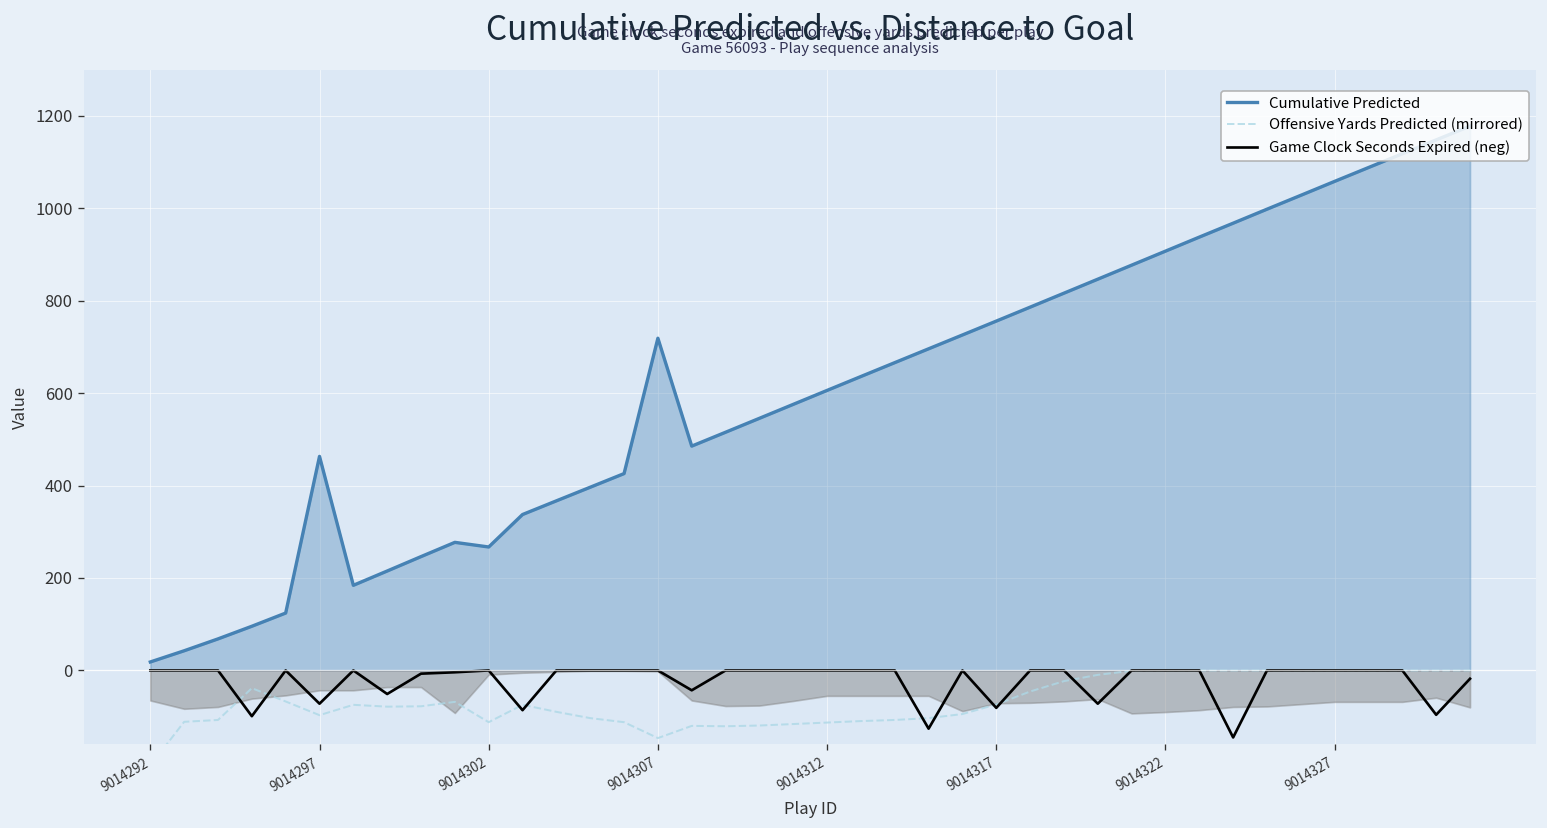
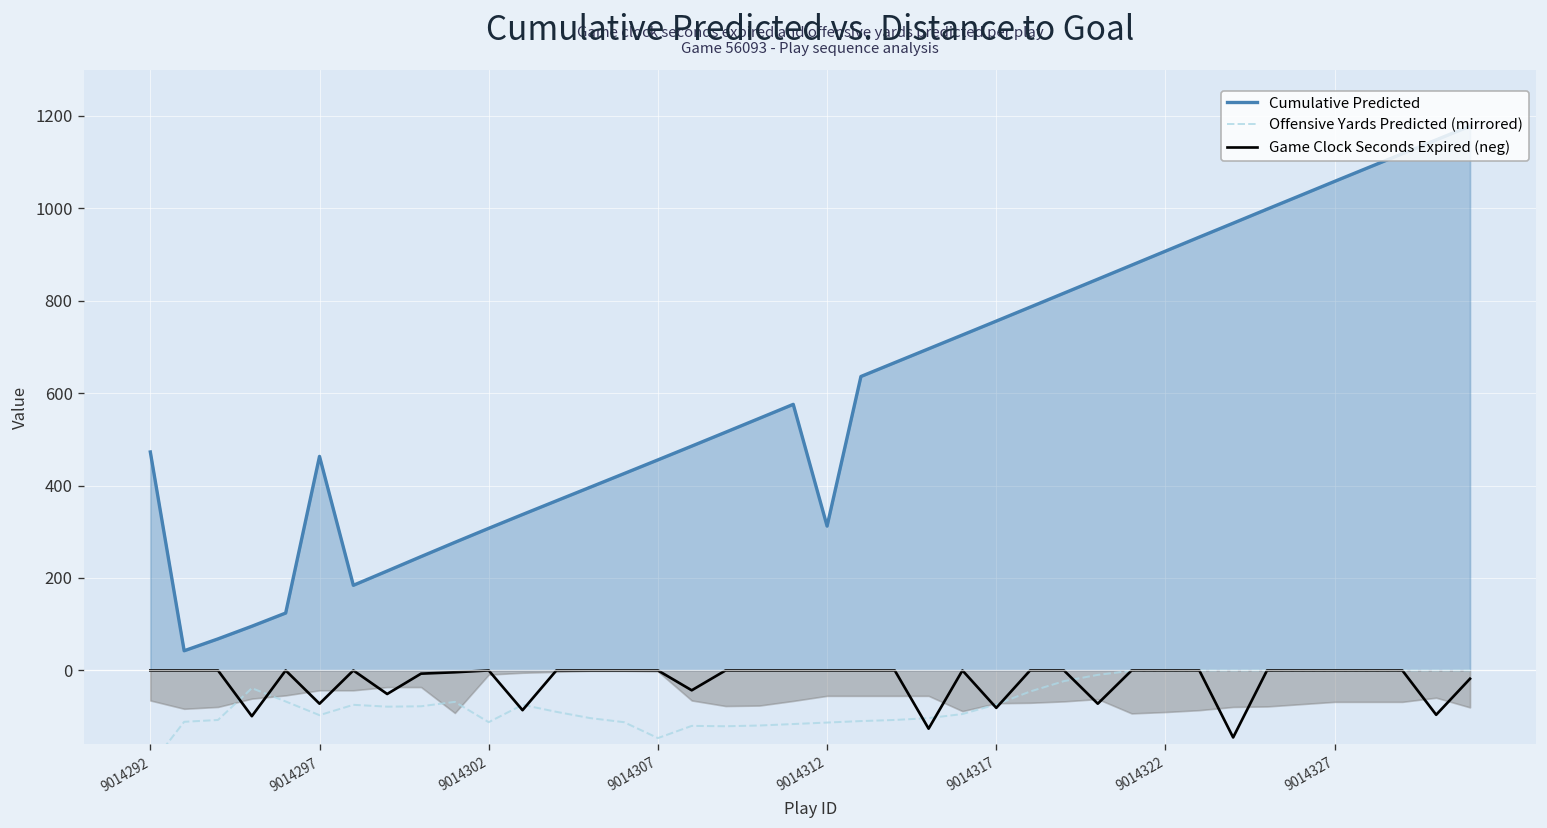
  {
    "Cumulative Predicted": {
-     "9014292": 20,
+     "9014292": 470,
      "9014297": 460,
-     "9014302": 270,
-     "9014307": 720,
-     "9014312": 610,
+     "9014302": 310,
+     "9014307": 460,
+     "9014312": 310,
      "9014317": 760,
      "9014322": 910,
      "9014327": 1060
    },
    "Offensive Yards Predicted (mirrored)": {
      "9014297": -100,
      "9014302": -110,
      "9014307": -150,
      "9014312": -110,
      "9014317": -70
    },
    "Game Clock Seconds Expired (neg)": {
      "9014297": -70,
      "9014317": -80
    }
  }
